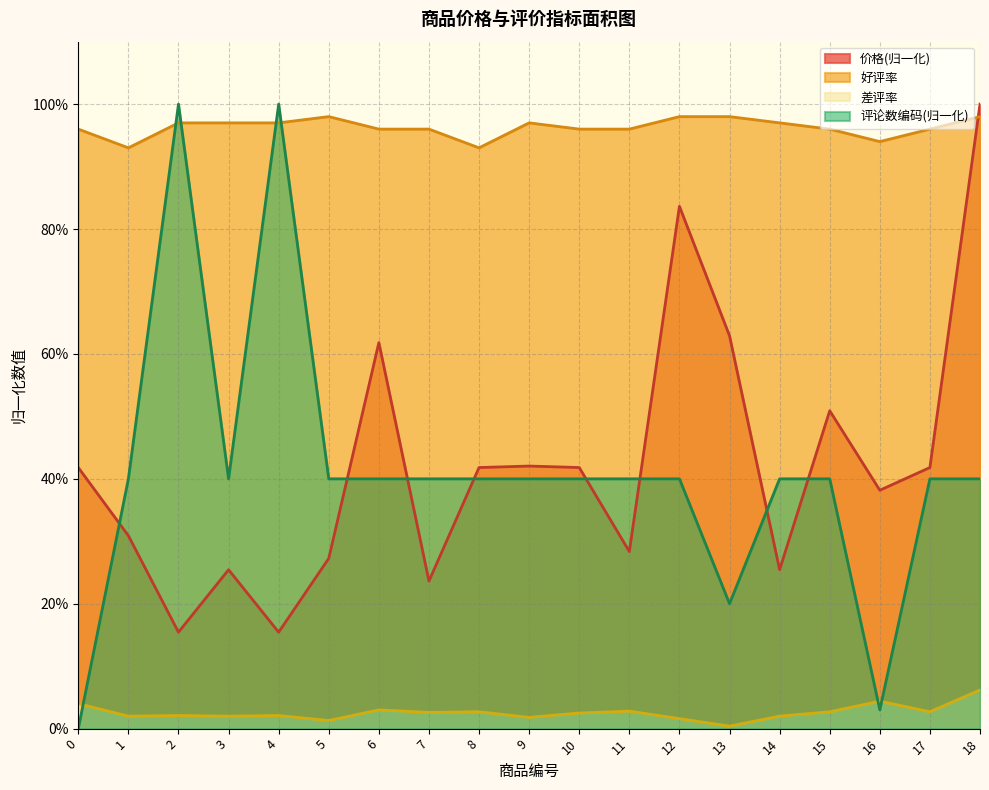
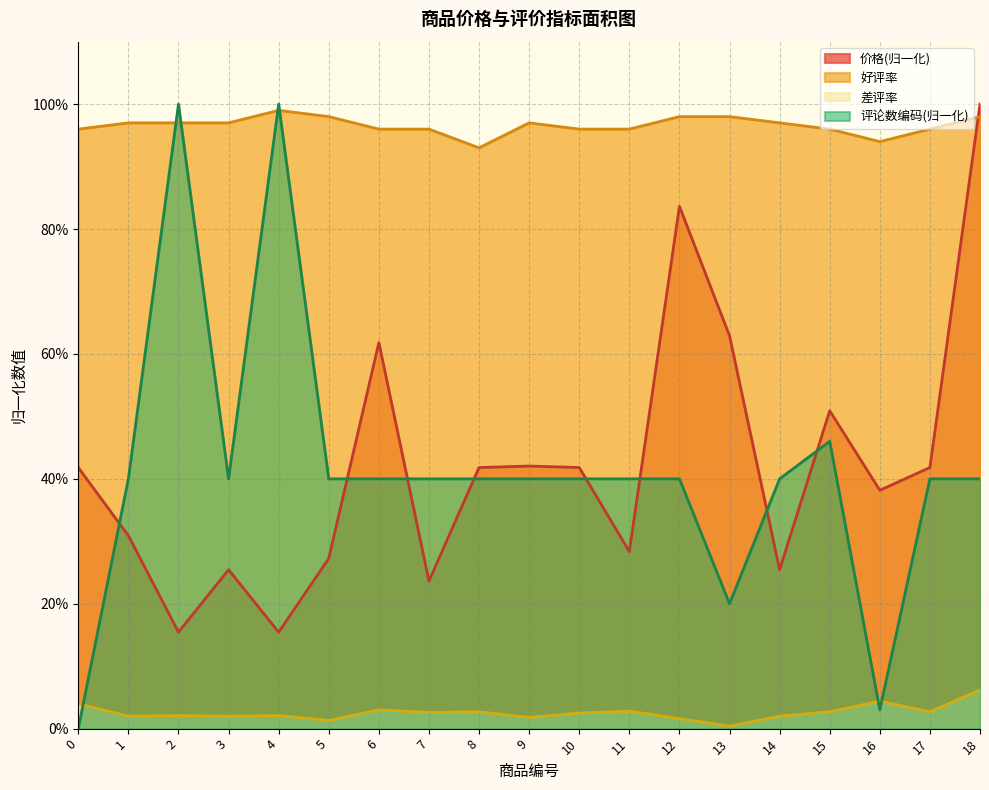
  {
    "价格(归一化)": {
      "0": "42%",
      "1": "31%",
      "2": "15%",
      "3": "25%",
      "4": "15%",
      "5": "27%",
      "6": "62%",
      "7": "24%",
      "8": "42%",
      "9": "42%",
      "10": "42%",
      "11": "28%",
      "12": "84%",
      "13": "63%",
      "14": "25%",
      "15": "51%",
      "16": "38%",
      "17": "42%",
      "18": "100%"
    },
    "好评率": {
      "0": "96%",
-     "1": "93%",
+     "1": "97%",
      "2": "97%",
      "3": "97%",
-     "4": "97%",
+     "4": "99%",
      "5": "98%",
      "6": "96%",
      "7": "96%",
      "8": "93%",
      "9": "97%",
      "10": "96%",
      "11": "96%",
      "12": "98%",
      "13": "98%",
      "14": "97%",
      "15": "96%",
      "16": "94%",
      "17": "96%",
      "18": "98%"
    },
    "差评率": {
      "0": "4%",
      "1": "2%",
      "2": "2%",
      "3": "2%",
      "4": "2%",
      "5": "1%",
      "6": "3%",
      "7": "3%",
      "8": "3%",
      "9": "2%",
      "10": "3%",
      "11": "3%",
      "12": "2%",
      "13": "0%",
      "14": "2%",
      "15": "3%",
      "16": "4%",
      "17": "3%",
      "18": "6%"
    },
    "评论数编码(归一化)": {
      "0": "0%",
      "1": "40%",
      "2": "100%",
      "3": "40%",
      "4": "100%",
      "5": "40%",
      "6": "40%",
      "7": "40%",
      "8": "40%",
      "9": "40%",
      "10": "40%",
      "11": "40%",
      "12": "40%",
      "13": "20%",
      "14": "40%",
-     "15": "40%",
+     "15": "46%",
      "16": "3%",
      "17": "40%",
      "18": "40%"
    }
  }
